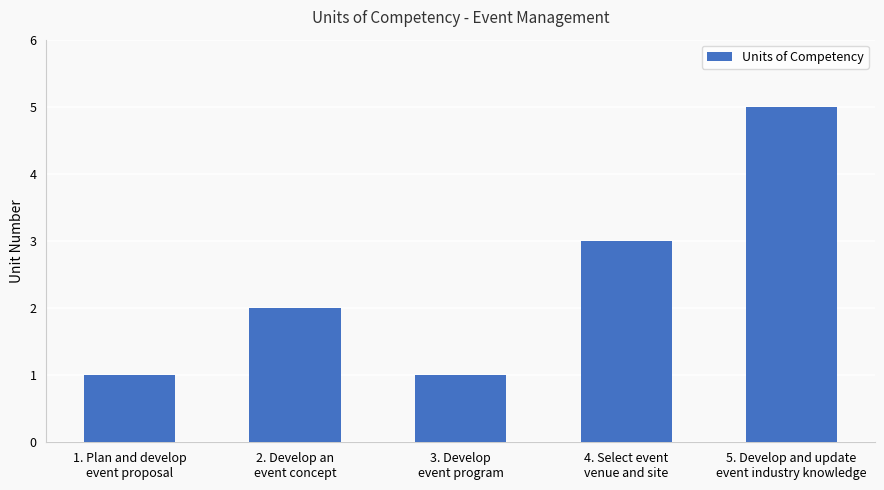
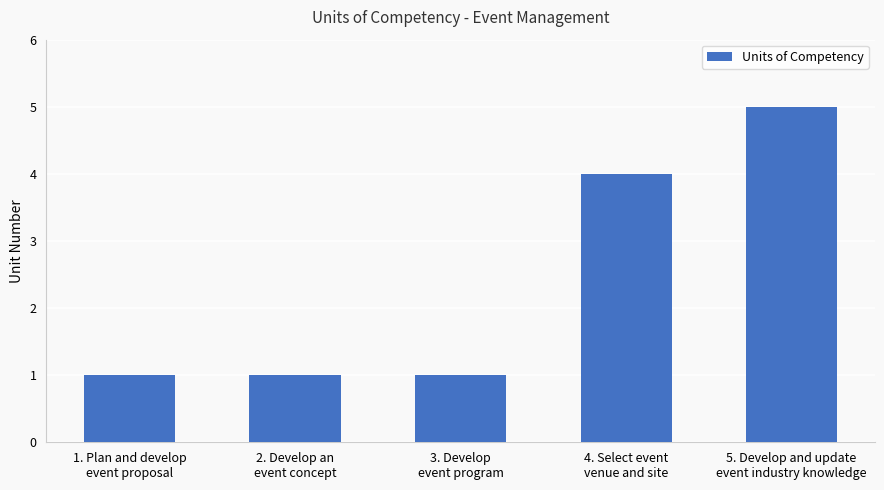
  {
    "1. Plan and develop event proposal": 1,
-   "2. Develop an event concept": 2,
+   "2. Develop an event concept": 1,
    "3. Develop event program": 1,
-   "4. Select event venue and site": 3,
+   "4. Select event venue and site": 4,
    "5. Develop and update event industry knowledge": 5
  }
